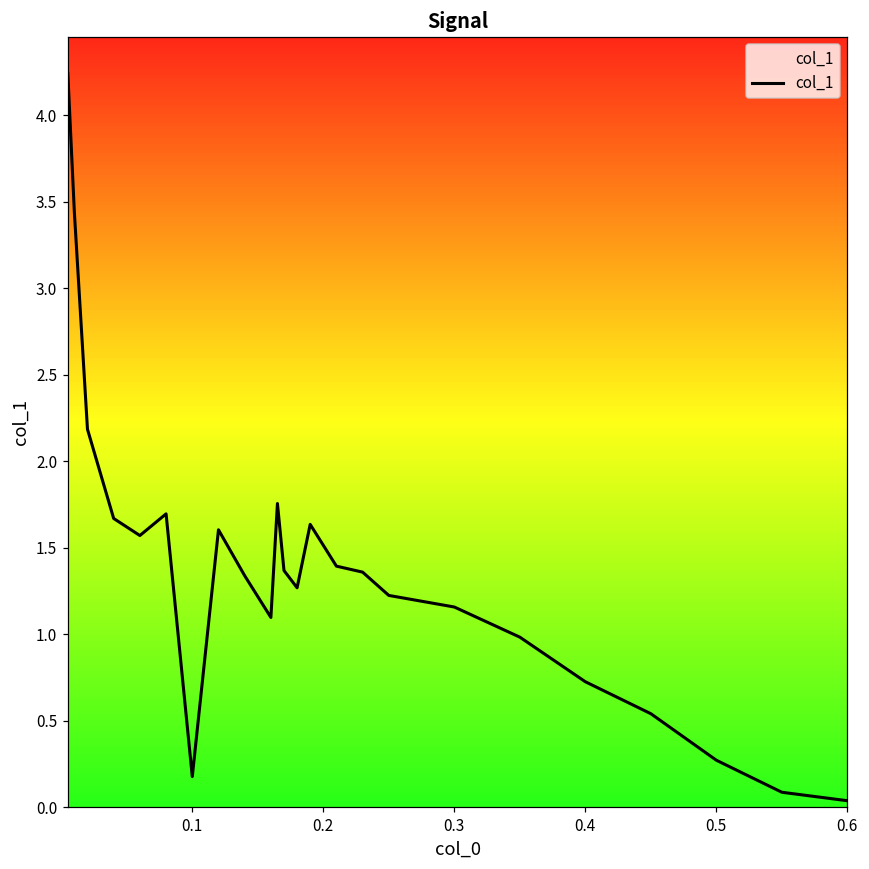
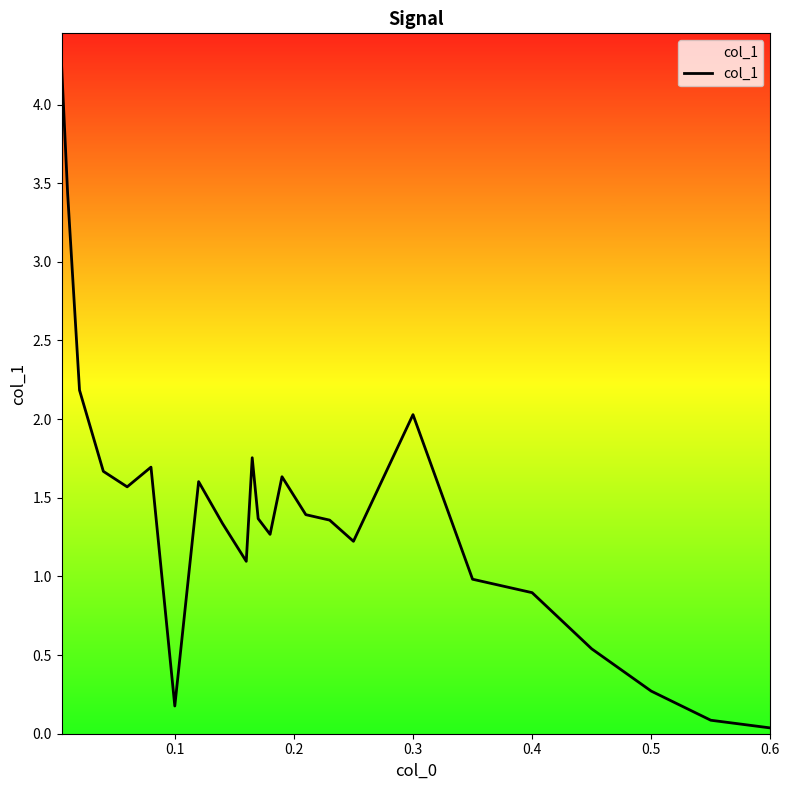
  {
    "0.1": 0.18,
-   "0.3": 1.16,
-   "0.4": 0.72,
+   "0.3": 2.03,
+   "0.4": 0.90,
    "0.5": 0.27,
    "0.6": 0.04
  }
